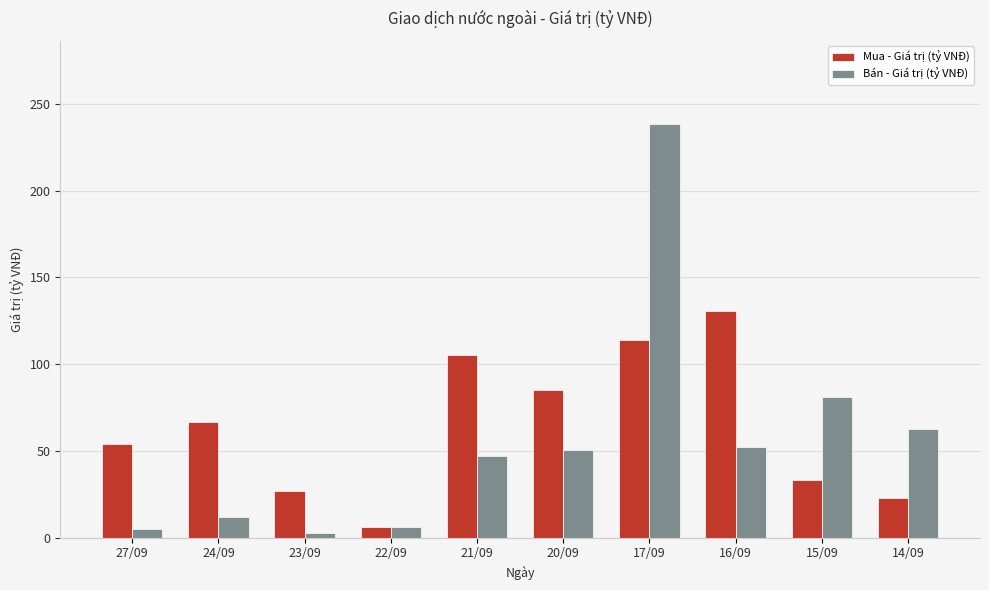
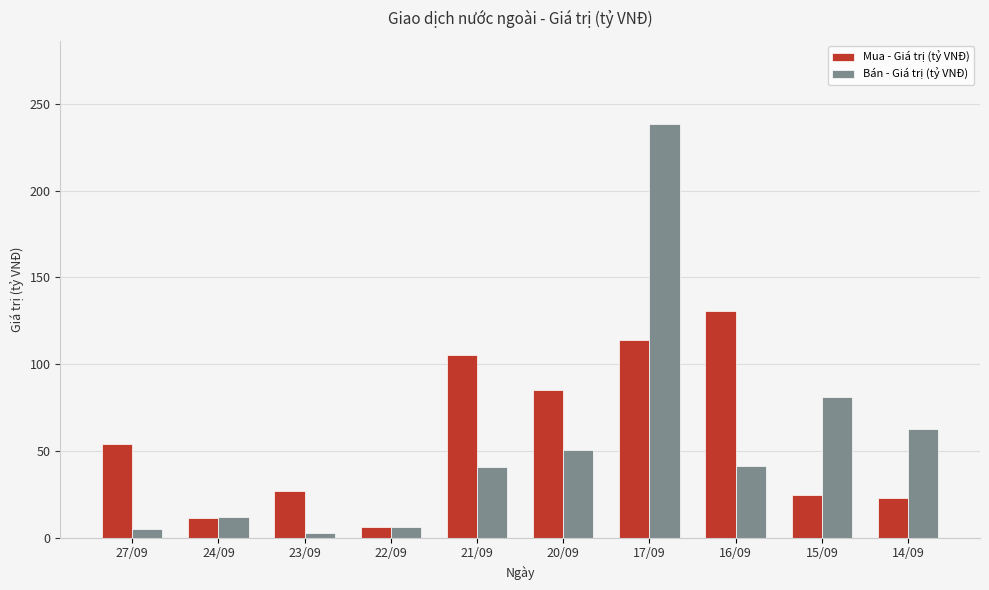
  {
    "Mua - Giá trị (tỷ VNĐ)": {
      "27/09": 54,
-     "24/09": 67,
+     "24/09": 11,
      "23/09": 27,
      "22/09": 6,
      "21/09": 105,
      "20/09": 85,
      "17/09": 114,
      "16/09": 131,
-     "15/09": 33,
+     "15/09": 25,
      "14/09": 23
    },
    "Bán - Giá trị (tỷ VNĐ)": {
      "27/09": 5,
      "24/09": 12,
      "23/09": 3,
      "22/09": 6,
-     "21/09": 47,
+     "21/09": 41,
      "20/09": 51,
      "17/09": 239,
-     "16/09": 52,
+     "16/09": 41,
      "15/09": 81,
      "14/09": 63
    }
  }
